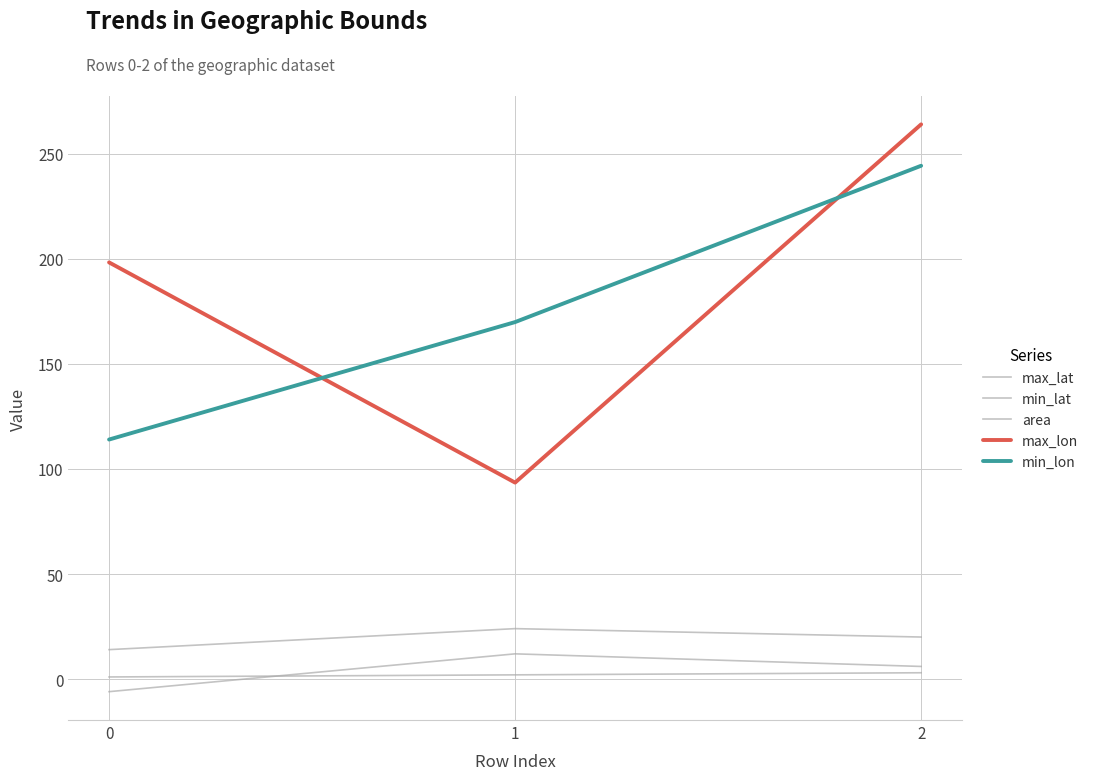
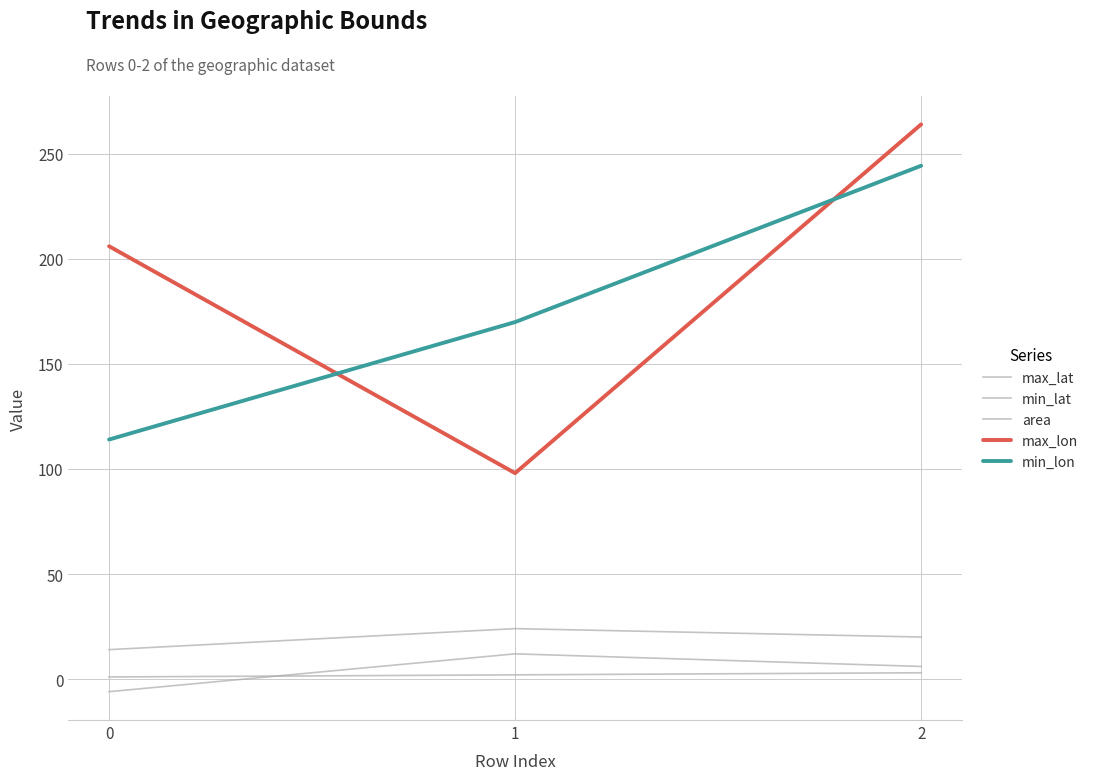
  {
    "max_lon": {
-     "0": 198,
-     "1": 94,
+     "0": 206,
+     "1": 98,
      "2": 264
    },
    "min_lon": {
      "0": 114,
      "1": 170,
      "2": 244
    }
  }
